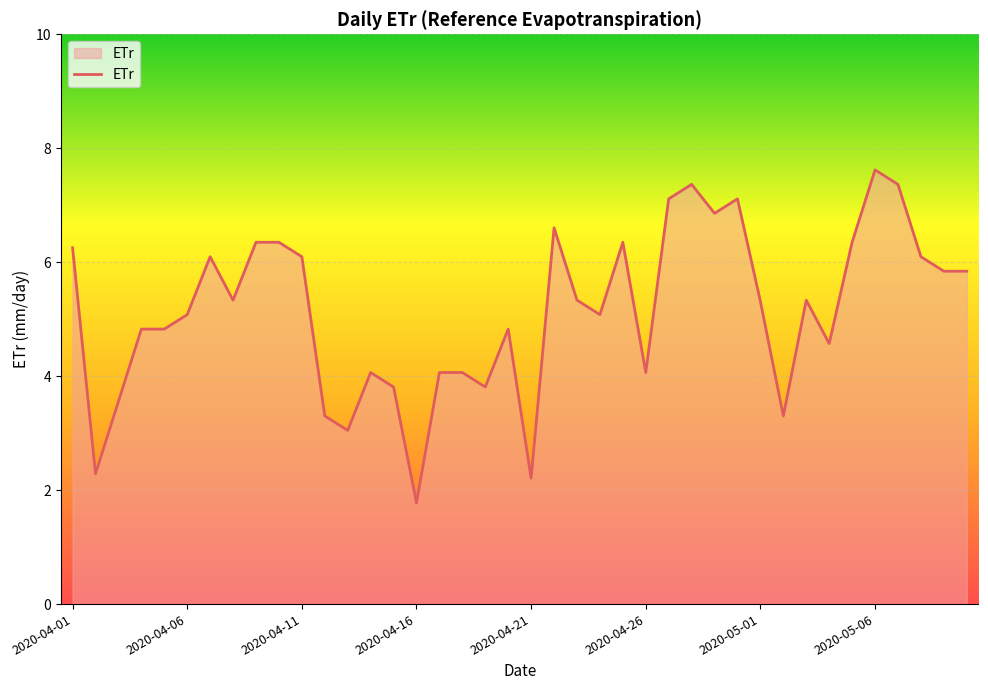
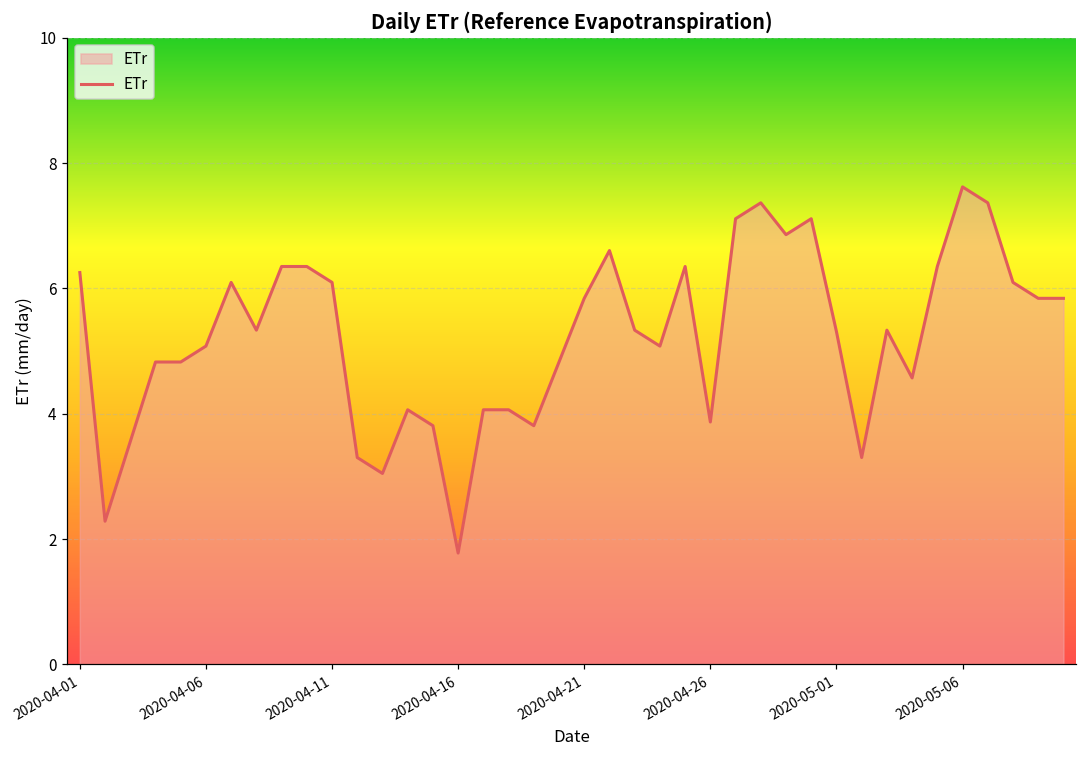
  {
    "2020-04-01": 6.3,
    "2020-04-06": 5.1,
    "2020-04-11": 6.1,
    "2020-04-16": 1.8,
-   "2020-04-21": 2.2,
-   "2020-04-26": 4.1,
+   "2020-04-21": 5.8,
+   "2020-04-26": 3.9,
    "2020-05-01": 5.3,
    "2020-05-06": 7.6
  }
